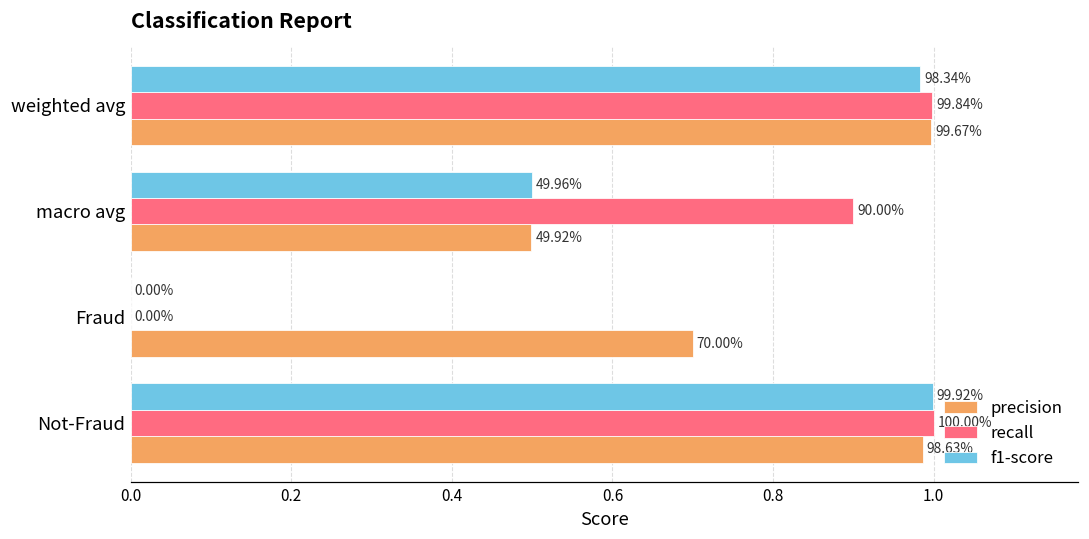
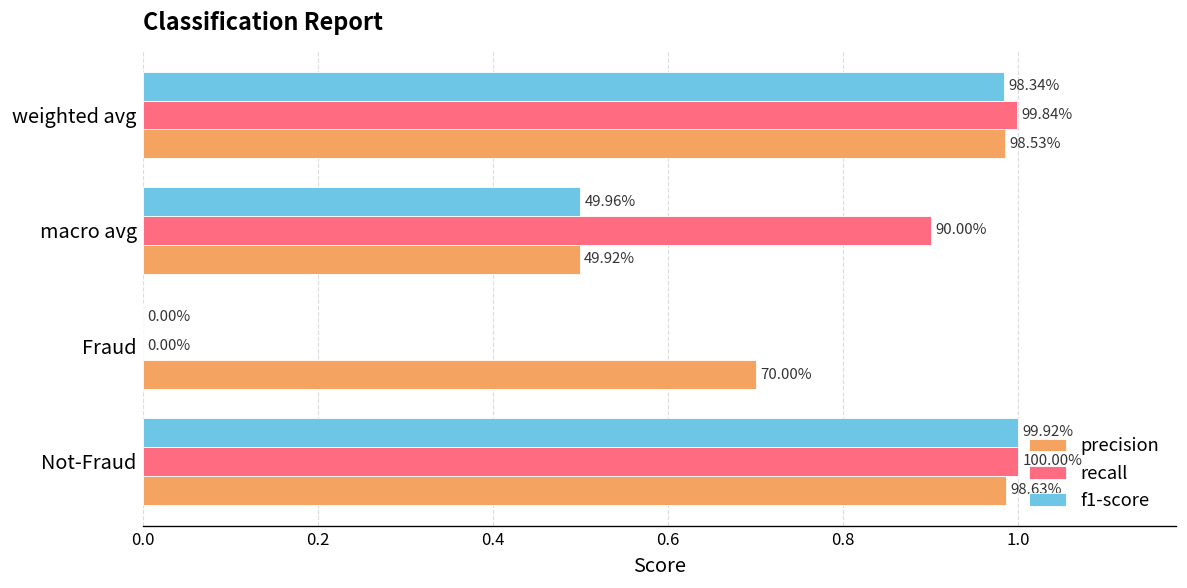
  {
    "precision": {
-     "weighted avg": "99.67%",
+     "weighted avg": "98.53%",
      "macro avg": "49.92%",
      "Fraud": "70.00%",
      "Not-Fraud": "98.63%"
    },
    "recall": {
      "weighted avg": "99.84%",
      "macro avg": "90.00%",
      "Fraud": "0.00%",
      "Not-Fraud": "100.00%"
    },
    "f1-score": {
      "weighted avg": "98.34%",
      "macro avg": "49.96%",
      "Fraud": "0.00%",
      "Not-Fraud": "99.92%"
    }
  }
